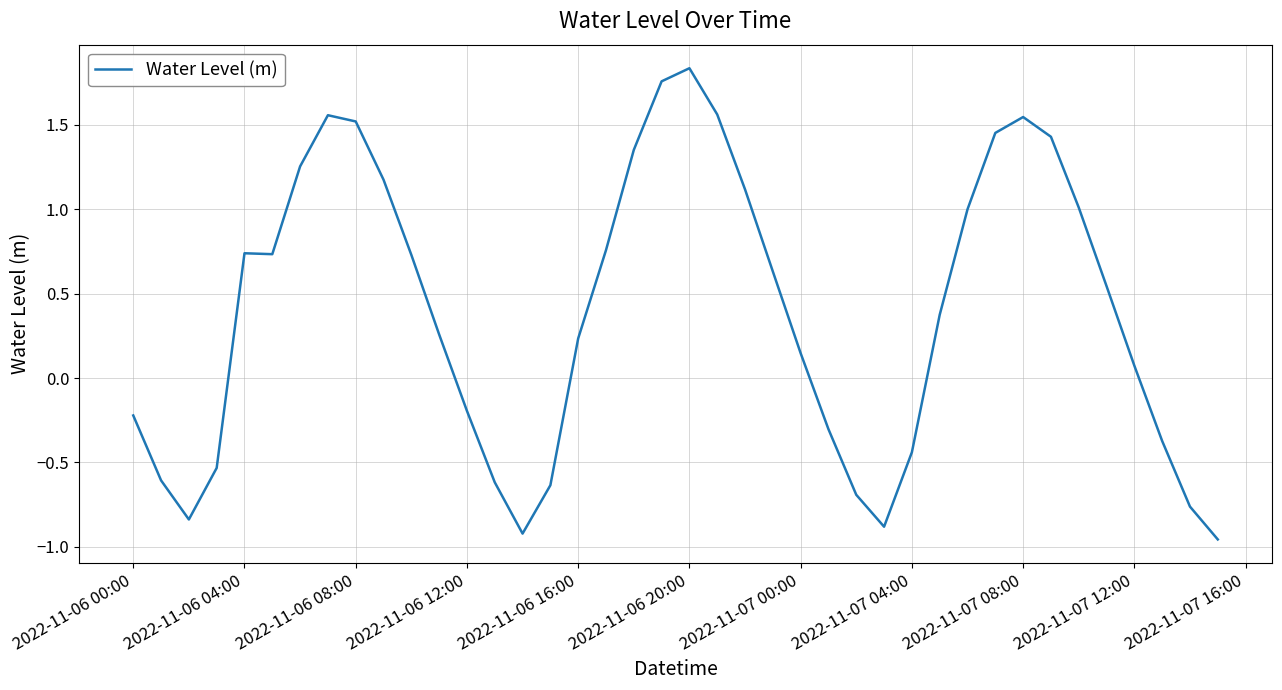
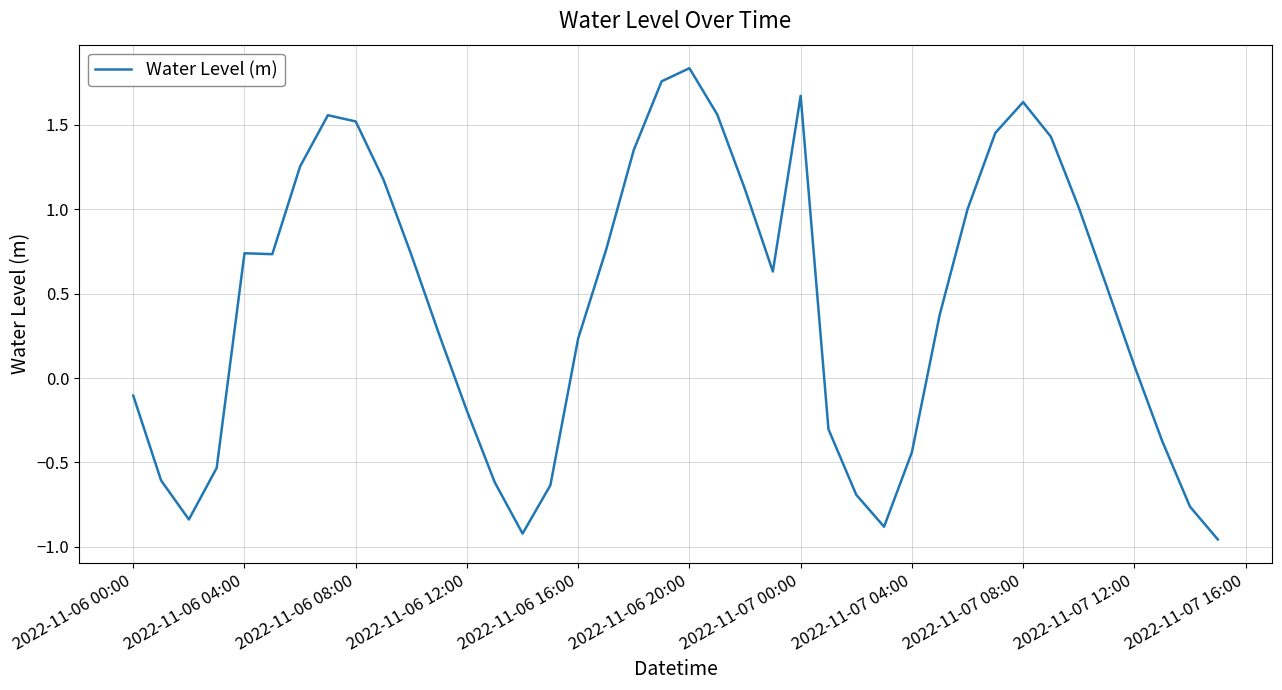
  {
-   "2022-11-06 00:00": -0.22,
+   "2022-11-06 00:00": -0.10,
    "2022-11-06 04:00": 0.74,
    "2022-11-06 08:00": 1.52,
    "2022-11-06 12:00": -0.19,
    "2022-11-06 16:00": 0.23,
    "2022-11-06 20:00": 1.84,
-   "2022-11-07 00:00": 0.15,
+   "2022-11-07 00:00": 1.67,
    "2022-11-07 04:00": -0.44,
-   "2022-11-07 08:00": 1.55,
+   "2022-11-07 08:00": 1.64,
    "2022-11-07 12:00": 0.07
  }
